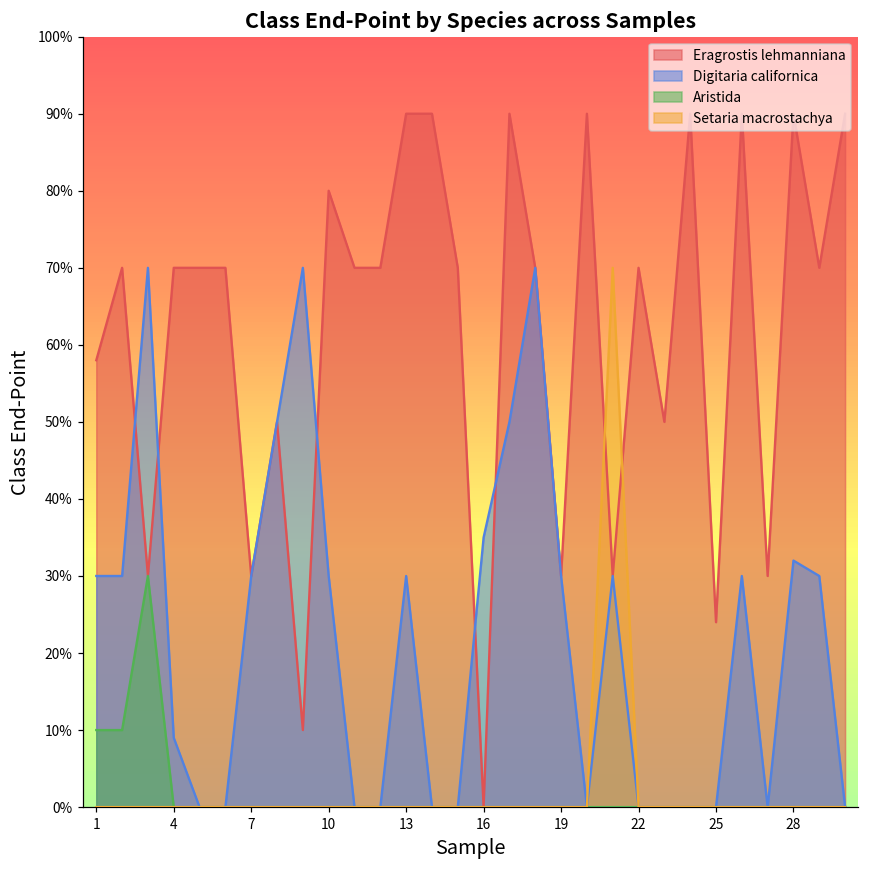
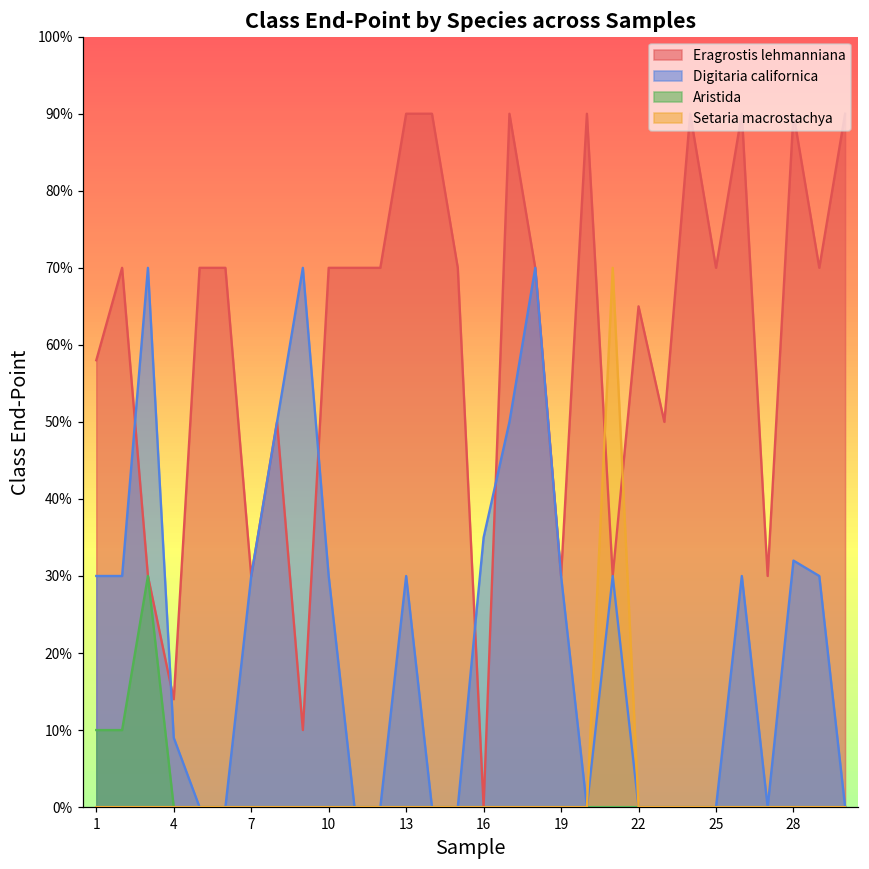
  {
    "Eragrostis lehmanniana": {
      "1": "58%",
-     "4": "70%",
-     "10": "80%",
+     "4": "14%",
+     "10": "70%",
      "13": "90%",
-     "22": "70%",
-     "25": "24%"
+     "22": "65%",
+     "25": "70%"
    },
    "Digitaria californica": {
      "1": "30%",
      "4": "9%",
      "10": "30%",
      "13": "30%",
      "16": "35%",
      "28": "32%"
    },
    "Aristida": {
      "1": "10%"
    },
    "Setaria macrostachya": {
      "1": "0%"
    }
  }
